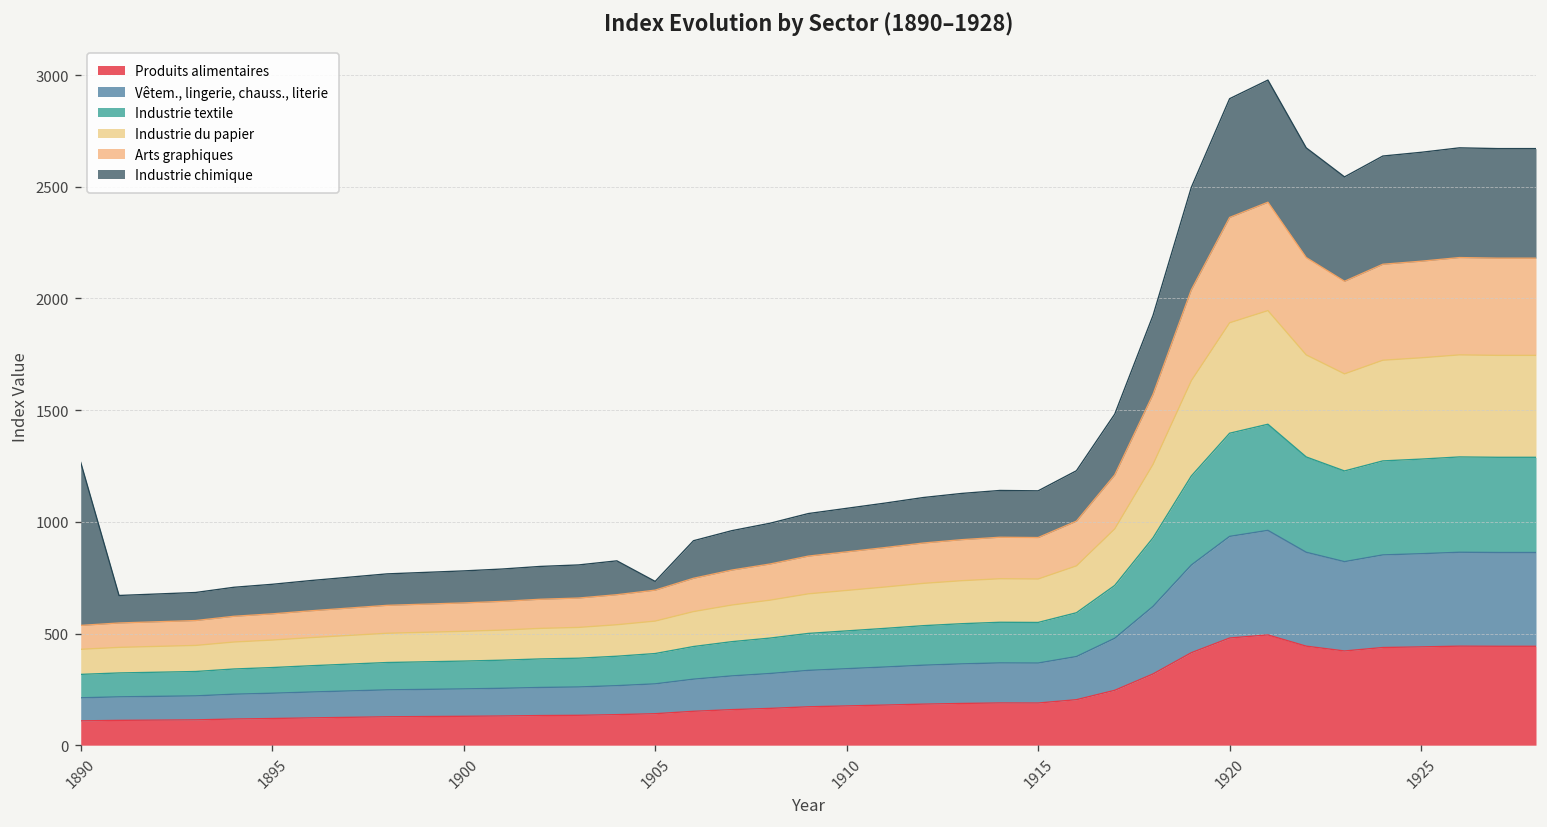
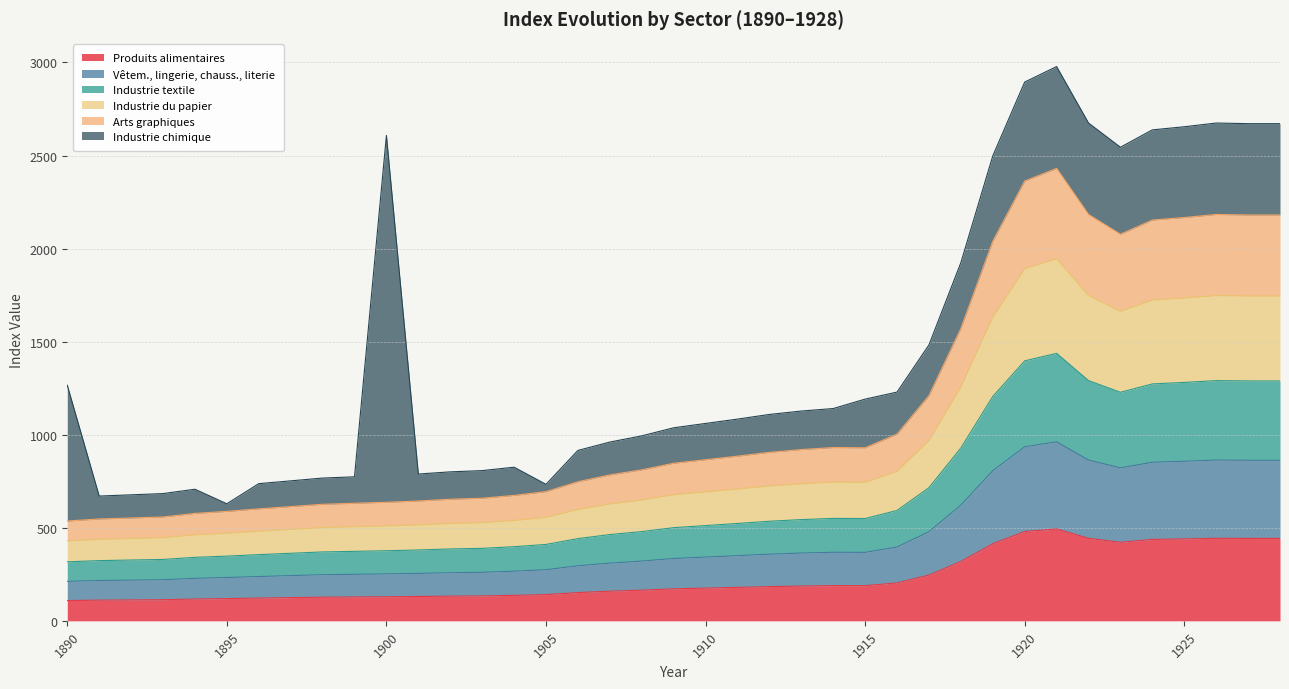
  {
    "Produits alimentaires": {
      "1890": 110,
      "1895": 120,
      "1900": 130,
      "1905": 140,
      "1910": 180,
      "1915": 190,
      "1920": 480,
      "1925": 440
    },
    "Industrie chimique": {
      "1890": 730,
-     "1895": 130,
-     "1900": 140,
+     "1895": 40,
+     "1900": 1970,
      "1905": 40,
      "1910": 190,
-     "1915": 210,
+     "1915": 260,
      "1920": 530,
      "1925": 490
    }
  }
